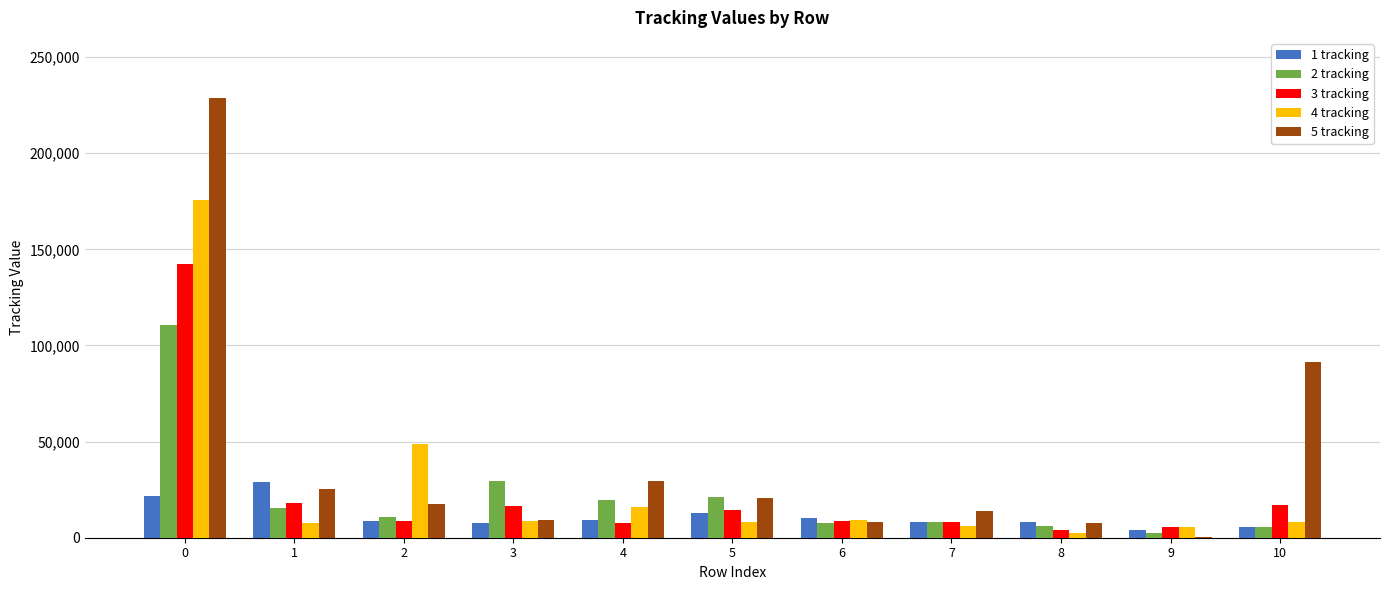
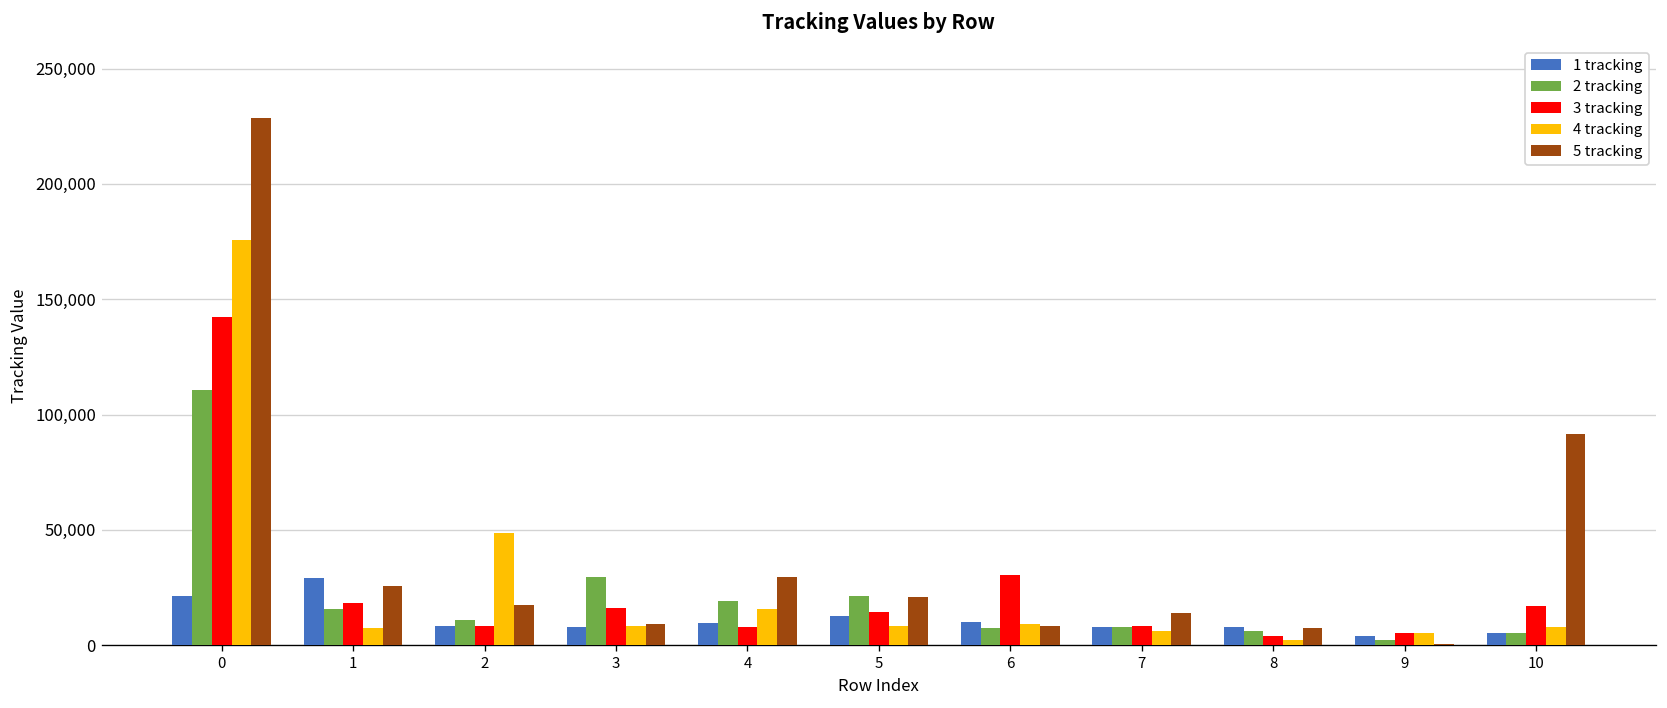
  {
    "1 tracking": {
      "0": "22,000",
      "1": "29,000",
      "2": "8,000",
      "3": "8,000",
      "4": "9,000",
      "5": "13,000",
      "6": "10,000",
      "7": "8,000",
      "8": "8,000",
      "9": "4,000",
      "10": "5,000"
    },
    "2 tracking": {
      "0": "111,000",
      "1": "16,000",
      "2": "11,000",
      "3": "30,000",
      "4": "19,000",
      "5": "21,000",
      "6": "8,000",
      "7": "8,000",
      "8": "6,000",
      "9": "2,000",
      "10": "5,000"
    },
    "3 tracking": {
      "0": "142,000",
      "1": "18,000",
      "2": "8,000",
      "3": "16,000",
      "4": "8,000",
      "5": "15,000",
-     "6": "9,000",
+     "6": "31,000",
      "7": "8,000",
      "8": "4,000",
      "9": "5,000",
      "10": "17,000"
    },
    "4 tracking": {
      "0": "176,000",
      "1": "7,000",
      "2": "49,000",
      "3": "8,000",
      "4": "16,000",
      "5": "8,000",
      "6": "9,000",
      "7": "6,000",
      "8": "2,000",
      "9": "5,000",
      "10": "8,000"
    },
    "5 tracking": {
      "0": "229,000",
      "1": "26,000",
      "2": "17,000",
      "3": "9,000",
      "4": "30,000",
      "5": "21,000",
      "6": "8,000",
      "7": "14,000",
      "8": "7,000",
      "10": "92,000"
    }
  }
